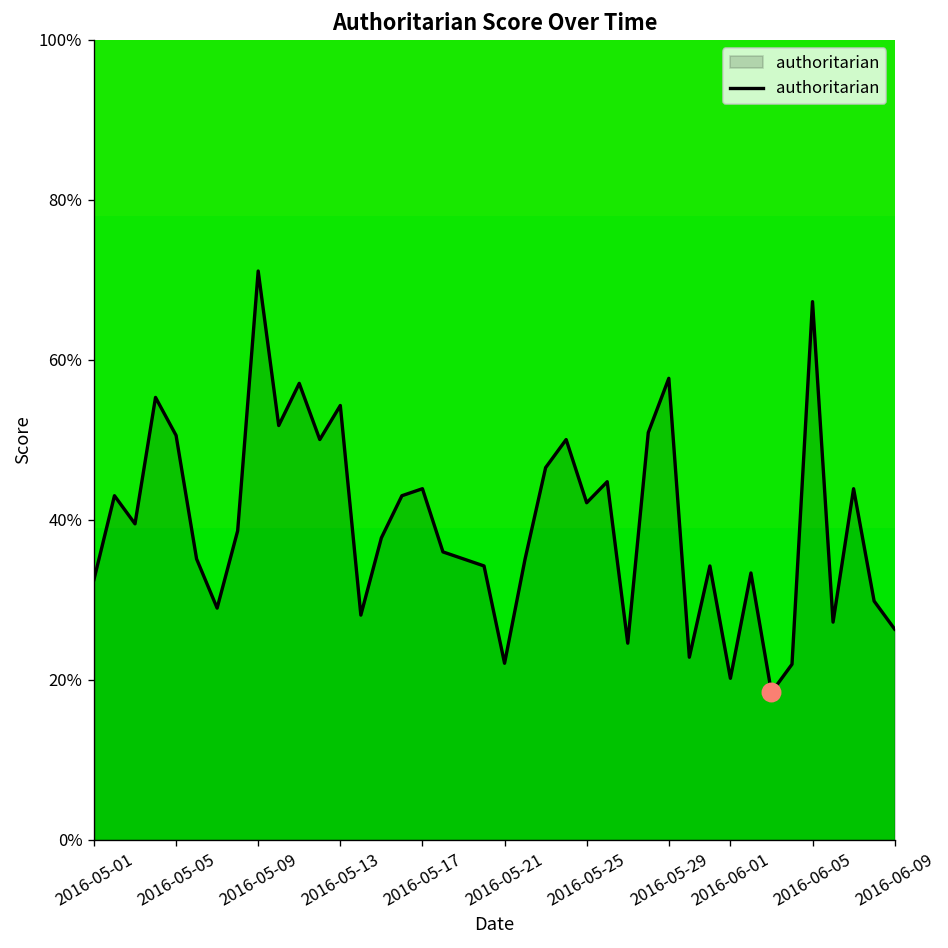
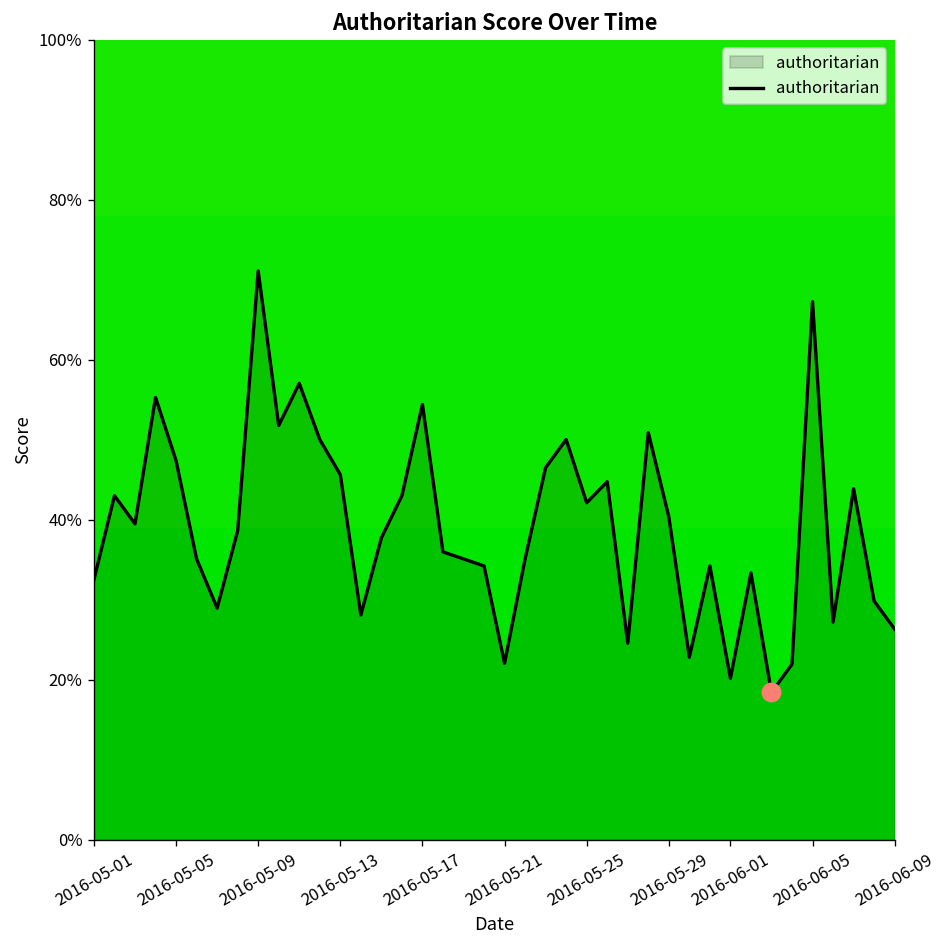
  {
    "authoritarian": {
      "2016-05-01": "33%",
-     "2016-05-05": "51%",
+     "2016-05-05": "47%",
      "2016-05-09": "71%",
-     "2016-05-13": "54%",
-     "2016-05-17": "44%",
+     "2016-05-13": "46%",
+     "2016-05-17": "54%",
      "2016-05-21": "22%",
      "2016-05-25": "42%",
-     "2016-05-29": "58%",
+     "2016-05-29": "40%",
      "2016-06-01": "20%",
      "2016-06-05": "67%",
      "2016-06-09": "26%"
    }
  }
